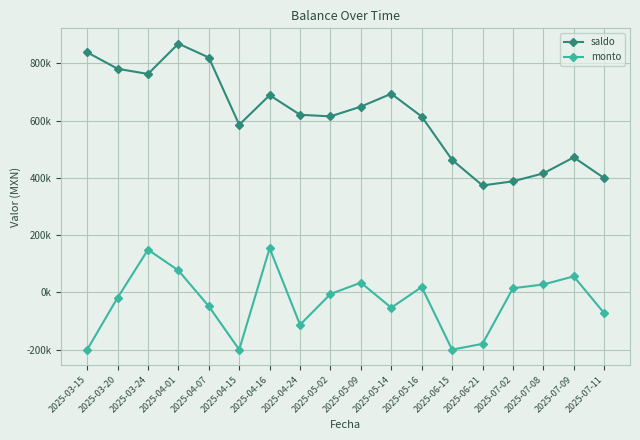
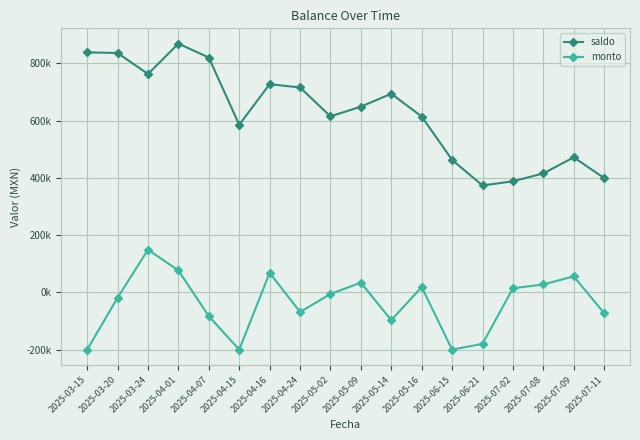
  {
    "saldo": {
      "2025-03-15": 840000,
-     "2025-03-20": 780000,
+     "2025-03-20": 840000,
      "2025-03-24": 760000,
      "2025-04-01": 870000,
      "2025-04-07": 820000,
      "2025-04-15": 590000,
-     "2025-04-16": 690000,
-     "2025-04-24": 620000,
+     "2025-04-16": 730000,
+     "2025-04-24": 720000,
      "2025-05-02": 620000,
      "2025-05-09": 650000,
      "2025-05-14": 690000,
      "2025-05-16": 610000,
      "2025-06-15": 460000,
      "2025-06-21": 370000,
      "2025-07-02": 390000,
      "2025-07-08": 420000,
      "2025-07-09": 470000,
      "2025-07-11": 400000
    },
    "monto": {
      "2025-03-15": -200000,
      "2025-03-20": -20000,
      "2025-03-24": 150000,
      "2025-04-01": 80000,
-     "2025-04-07": -50000,
+     "2025-04-07": -80000,
      "2025-04-15": -200000,
-     "2025-04-16": 150000,
-     "2025-04-24": -110000,
+     "2025-04-16": 70000,
+     "2025-04-24": -70000,
      "2025-05-02": -10000,
      "2025-05-09": 30000,
-     "2025-05-14": -50000,
+     "2025-05-14": -100000,
      "2025-05-16": 20000,
      "2025-06-15": -200000,
      "2025-06-21": -180000,
      "2025-07-02": 10000,
      "2025-07-08": 30000,
      "2025-07-09": 60000,
      "2025-07-11": -70000
    }
  }
